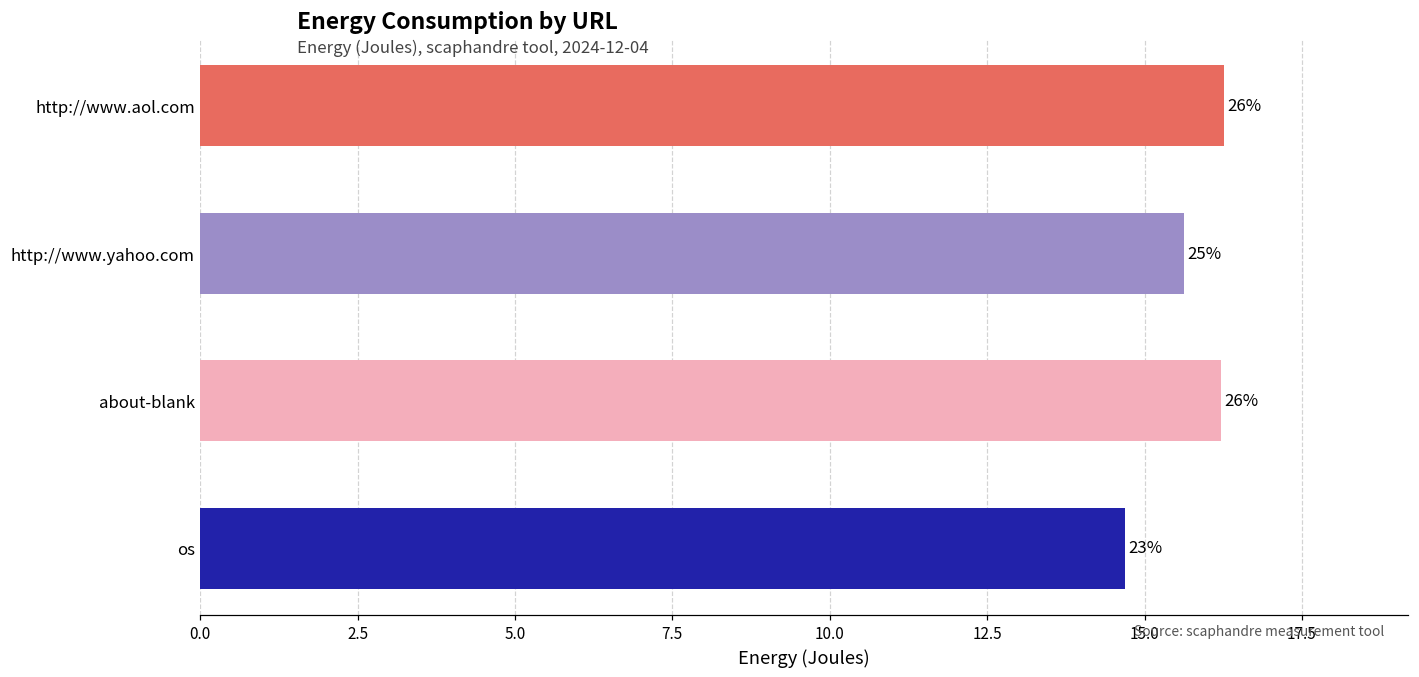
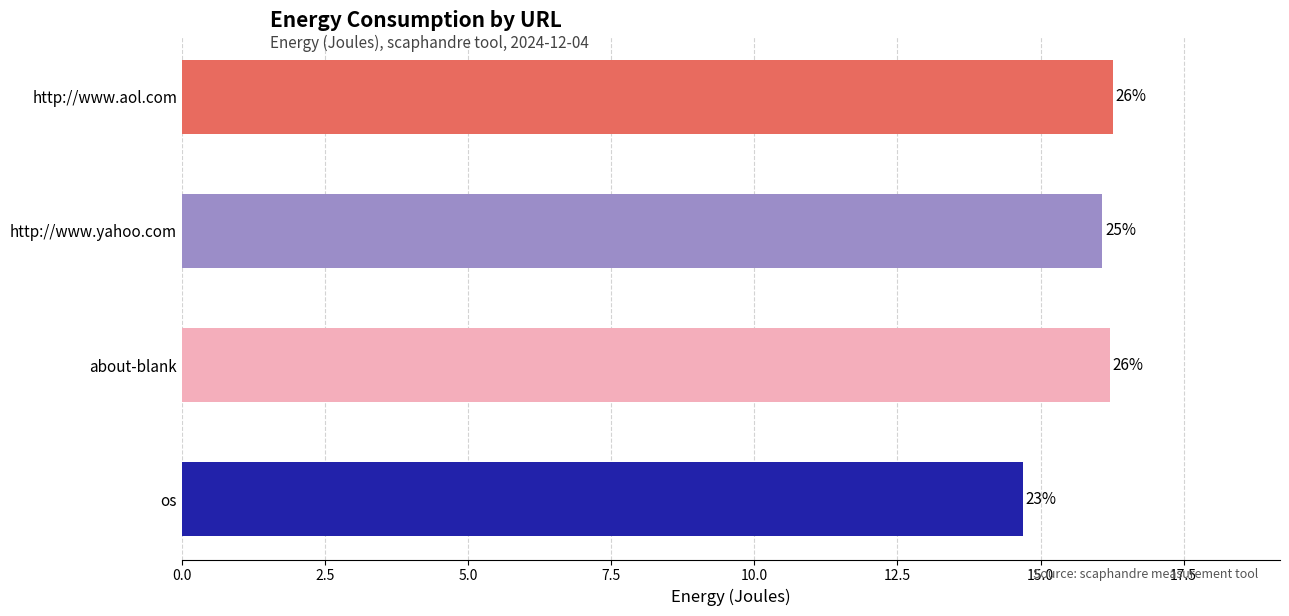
  {
-   "http://www.yahoo.com": 15.6
+   "http://www.yahoo.com": 16.1
  }
